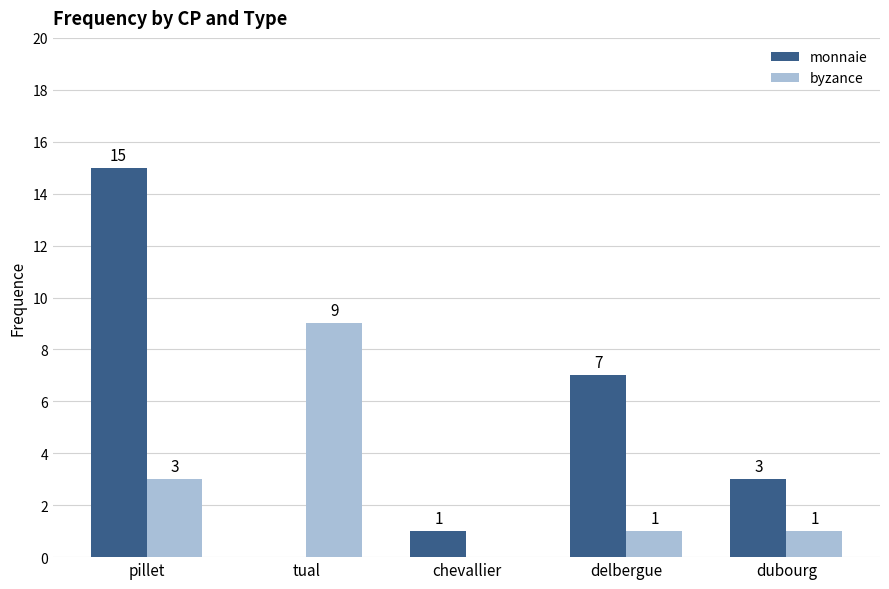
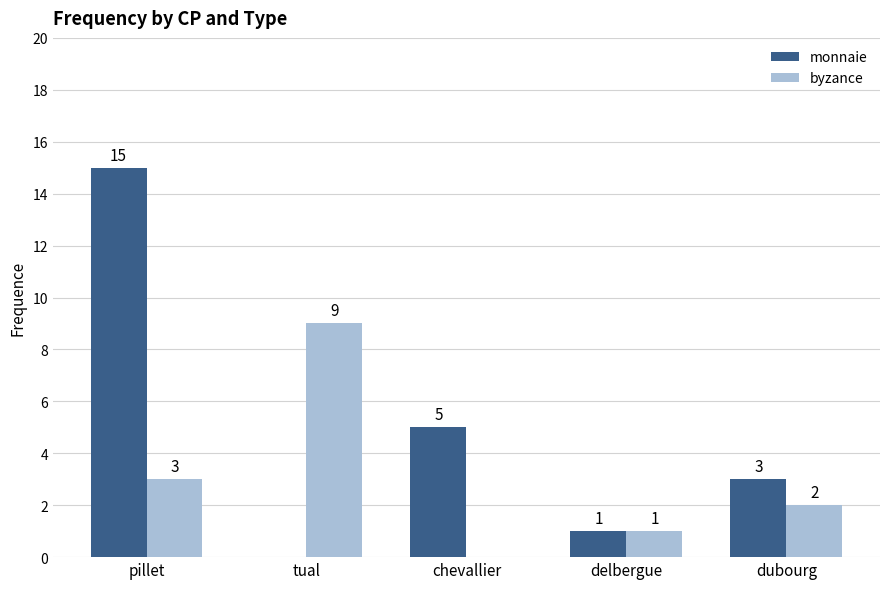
  {
    "monnaie": {
      "pillet": 15,
-     "chevallier": 1,
-     "delbergue": 7,
+     "chevallier": 5,
+     "delbergue": 1,
      "dubourg": 3
    },
    "byzance": {
      "pillet": 3,
      "tual": 9,
      "delbergue": 1,
-     "dubourg": 1
+     "dubourg": 2
    }
  }
